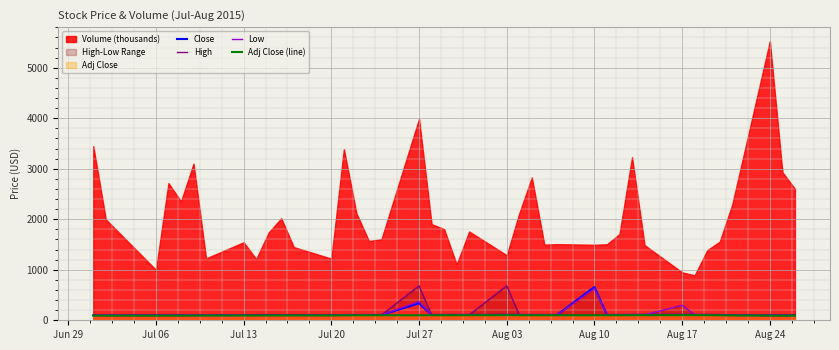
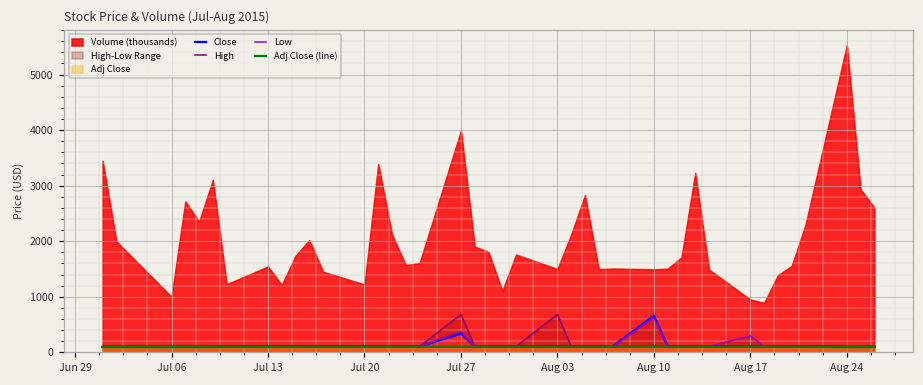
  {
    "Volume (thousands)": {
      "Jul 06": 1000,
      "Jul 13": 1500,
      "Jul 20": 1200,
      "Jul 27": 4000,
-     "Aug 03": 1300,
+     "Aug 03": 1500,
      "Aug 10": 1500,
      "Aug 17": 900,
      "Aug 24": 5500
    },
    "Adj Close": {
      "Jul 27": 100
    }
  }
